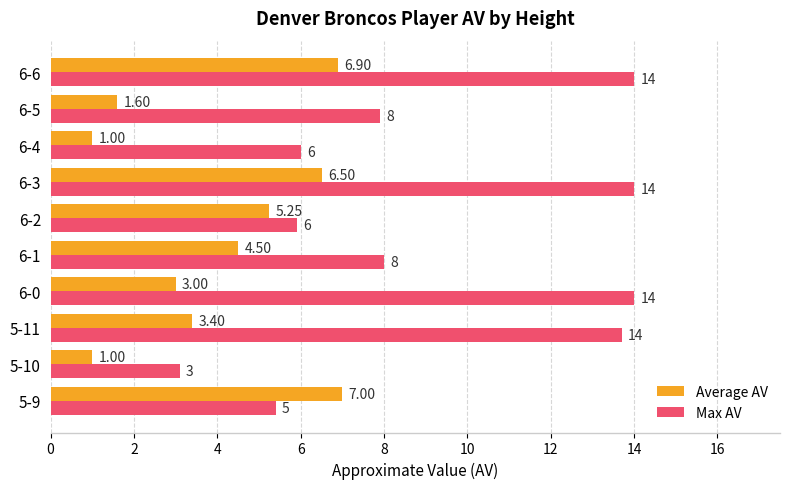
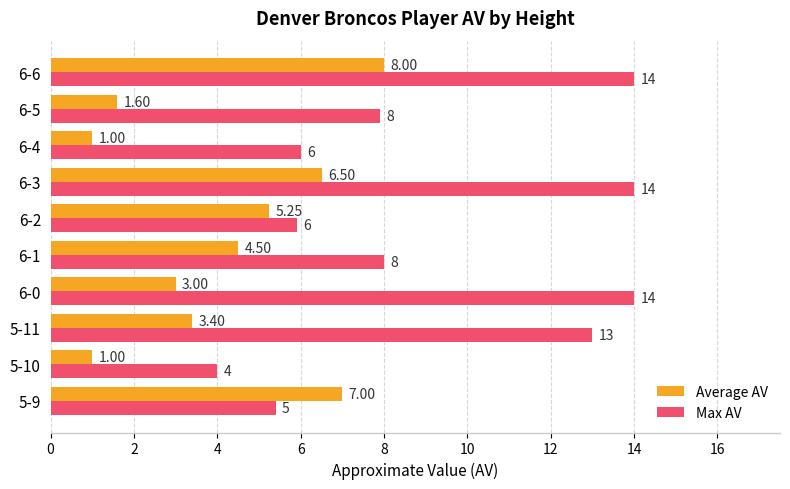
  {
    "Average AV": {
-     "6-6": 6.90,
+     "6-6": 8.00,
      "6-5": 1.60,
      "6-4": 1.00,
      "6-3": 6.50,
      "6-2": 5.25,
      "6-1": 4.50,
      "6-0": 3.00,
      "5-11": 3.40,
      "5-10": 1.00,
      "5-9": 7.00
    },
    "Max AV": {
      "6-6": 14,
      "6-5": 8,
      "6-4": 6,
      "6-3": 14,
      "6-2": 6,
      "6-1": 8,
      "6-0": 14,
-     "5-11": 14,
-     "5-10": 3,
+     "5-11": 13,
+     "5-10": 4,
      "5-9": 5
    }
  }
